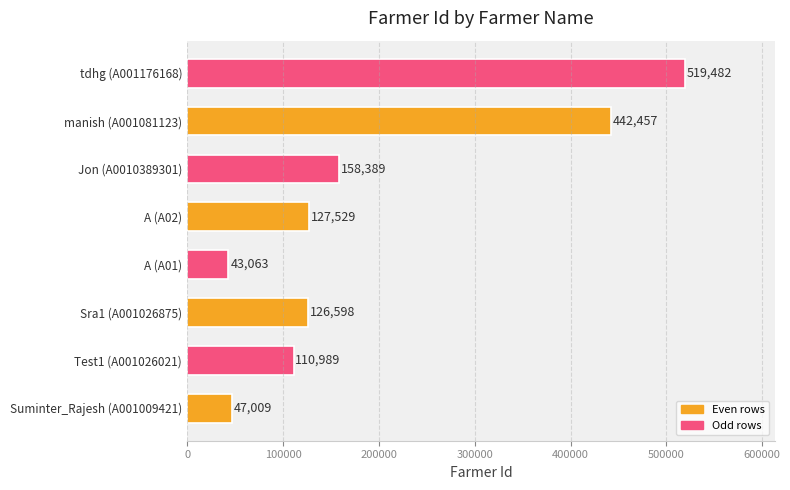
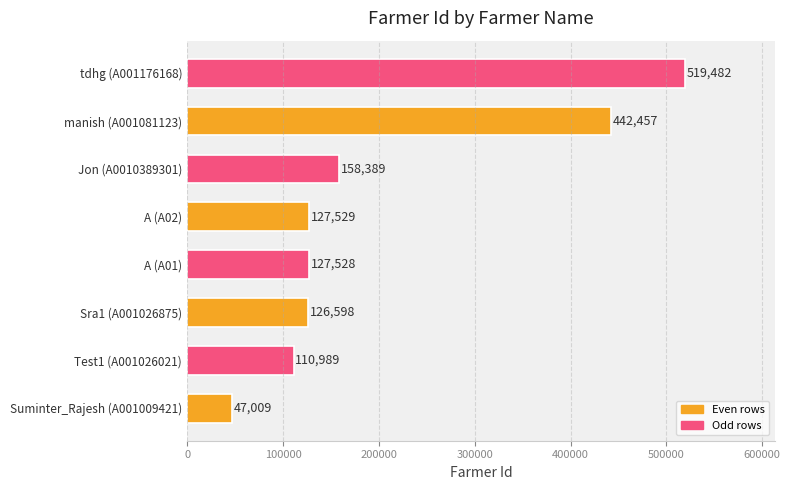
  {
    "tdhg (A001176168)": "519,482",
    "manish (A001081123)": "442,457",
    "Jon (A0010389301)": "158,389",
    "A (A02)": "127,529",
-   "A (A01)": "43,063",
+   "A (A01)": "127,528",
    "Sra1 (A001026875)": "126,598",
    "Test1 (A001026021)": "110,989",
    "Suminter_Rajesh (A001009421)": "47,009"
  }
